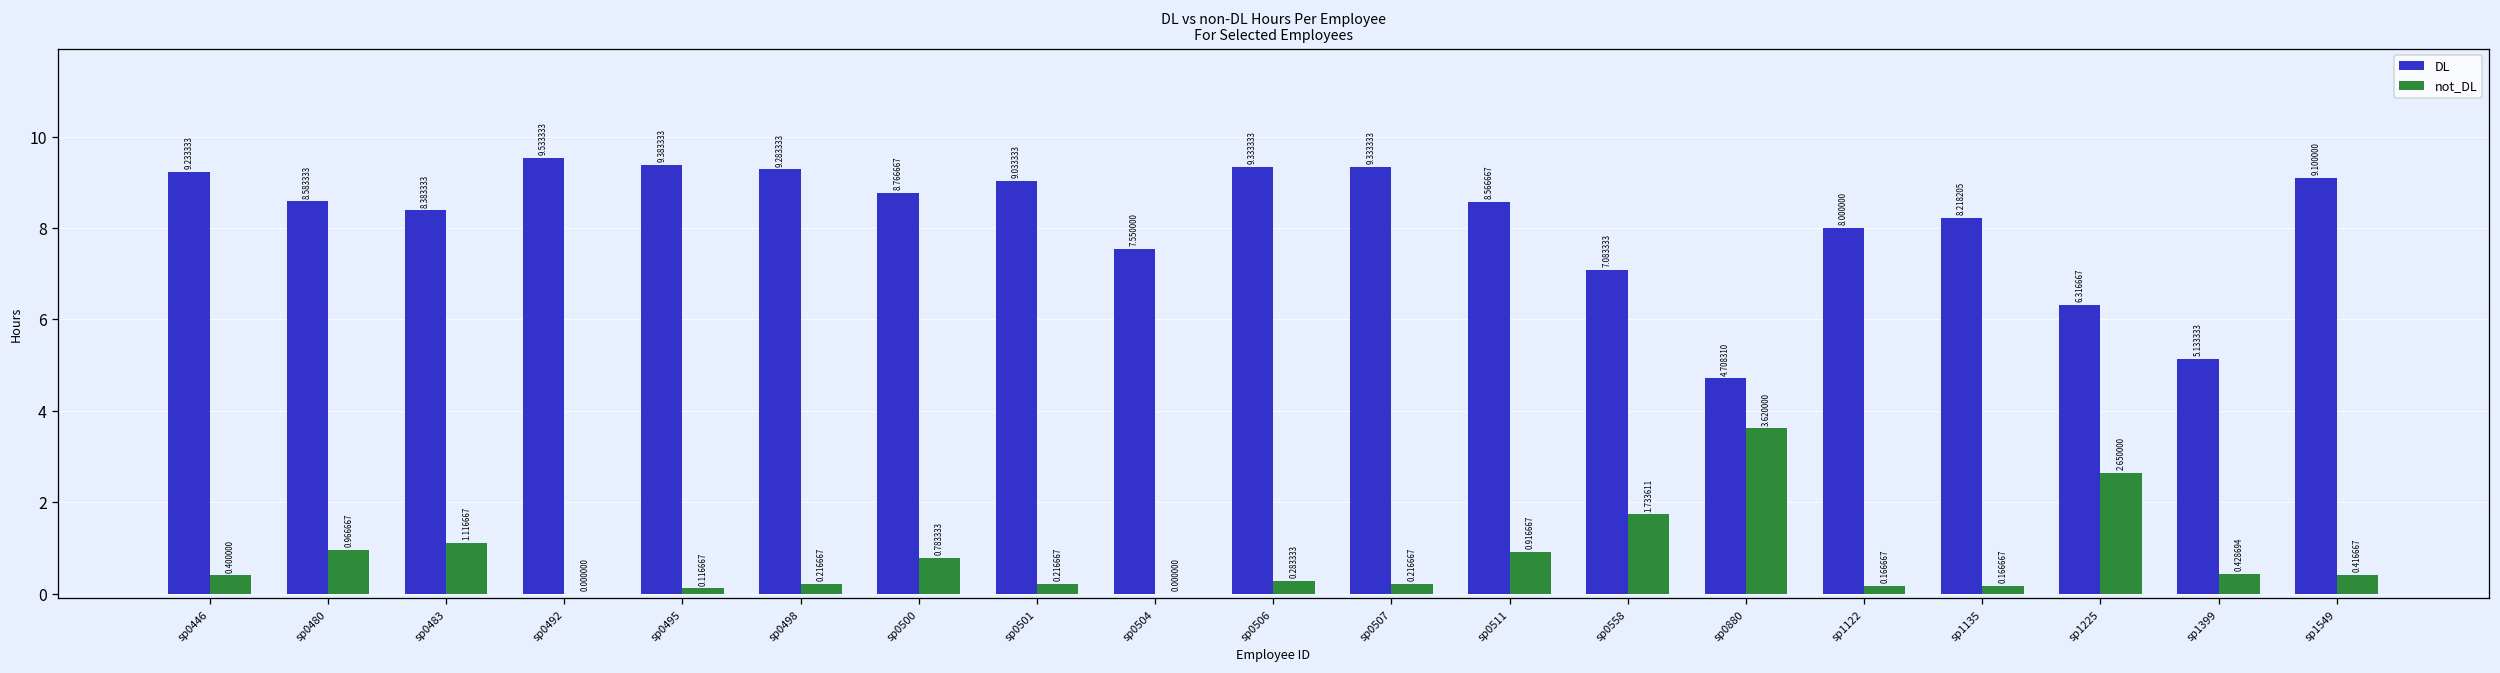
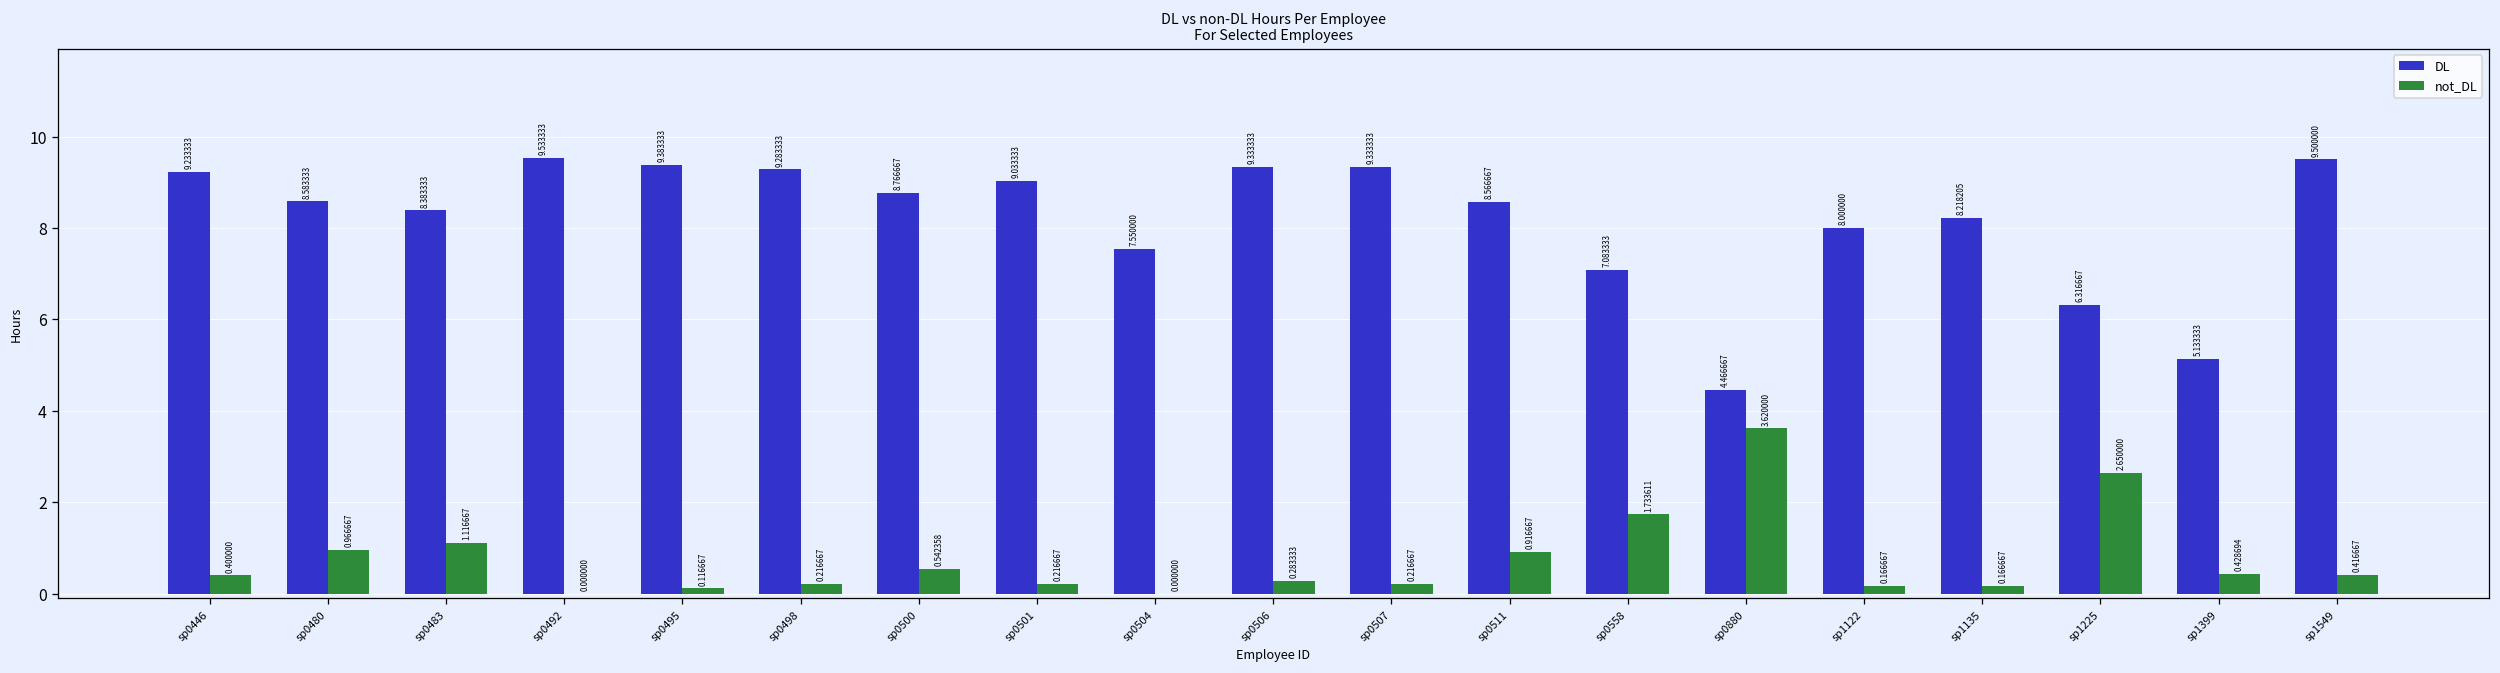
  {
    "DL": {
      "sp0446": 9.233333,
      "sp0480": 8.583333,
      "sp0483": 8.383333,
      "sp0492": 9.533333,
      "sp0495": 9.383333,
      "sp0498": 9.283333,
      "sp0500": 8.766667,
      "sp0501": 9.033333,
      "sp0504": 7.550000,
      "sp0506": 9.333333,
      "sp0507": 9.333333,
      "sp0511": 8.566667,
      "sp0558": 7.083333,
-     "sp0880": 4.708310,
+     "sp0880": 4.466667,
      "sp1122": 8.000000,
      "sp1135": 8.218205,
      "sp1225": 6.316667,
      "sp1399": 5.133333,
-     "sp1549": 9.100000
+     "sp1549": 9.500000
    },
    "not_DL": {
      "sp0446": 0.400000,
      "sp0480": 0.966667,
      "sp0483": 1.116667,
      "sp0492": 0.000000,
      "sp0495": 0.116667,
      "sp0498": 0.216667,
-     "sp0500": 0.783333,
+     "sp0500": 0.542358,
      "sp0501": 0.216667,
      "sp0504": 0.000000,
      "sp0506": 0.283333,
      "sp0507": 0.216667,
      "sp0511": 0.916667,
      "sp0558": 1.733611,
      "sp0880": 3.620000,
      "sp1122": 0.166667,
      "sp1135": 0.166667,
      "sp1225": 2.650000,
      "sp1399": 0.428694,
      "sp1549": 0.416667
    }
  }
